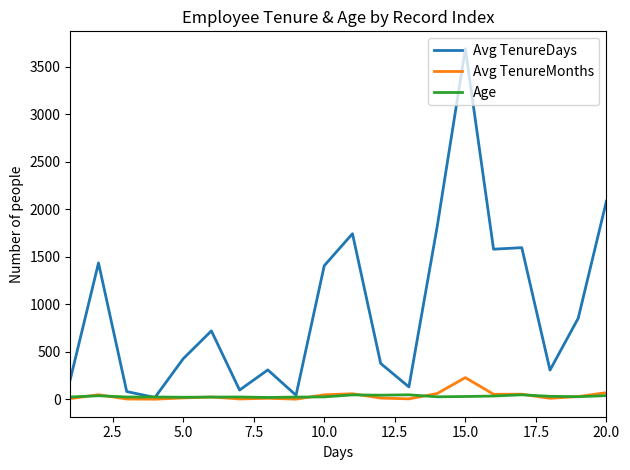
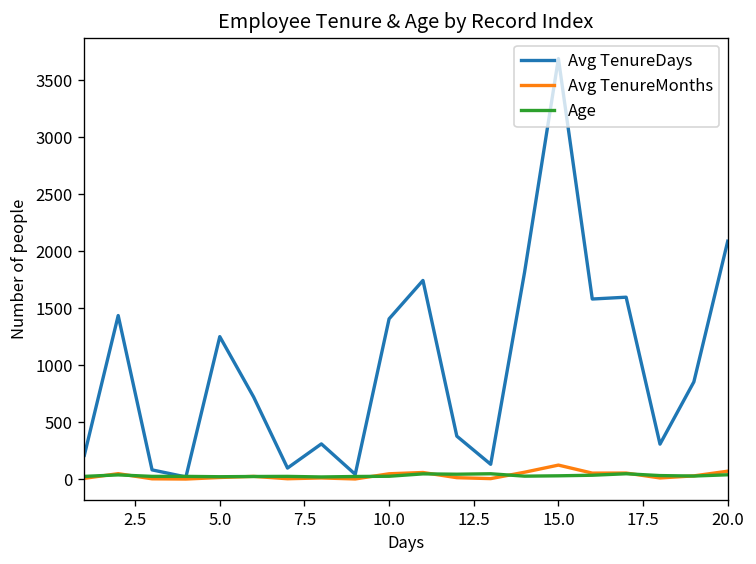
  {
    "Avg TenureDays": {
-     "5.0": 400,
+     "5.0": 1300,
      "10.0": 1400,
      "20.0": 2100
    },
    "Avg TenureMonths": {
-     "15.0": 200,
+     "15.0": 100,
      "20.0": 100
    },
    "Age": {
      "15.0": 0,
      "20.0": 0
    }
  }
